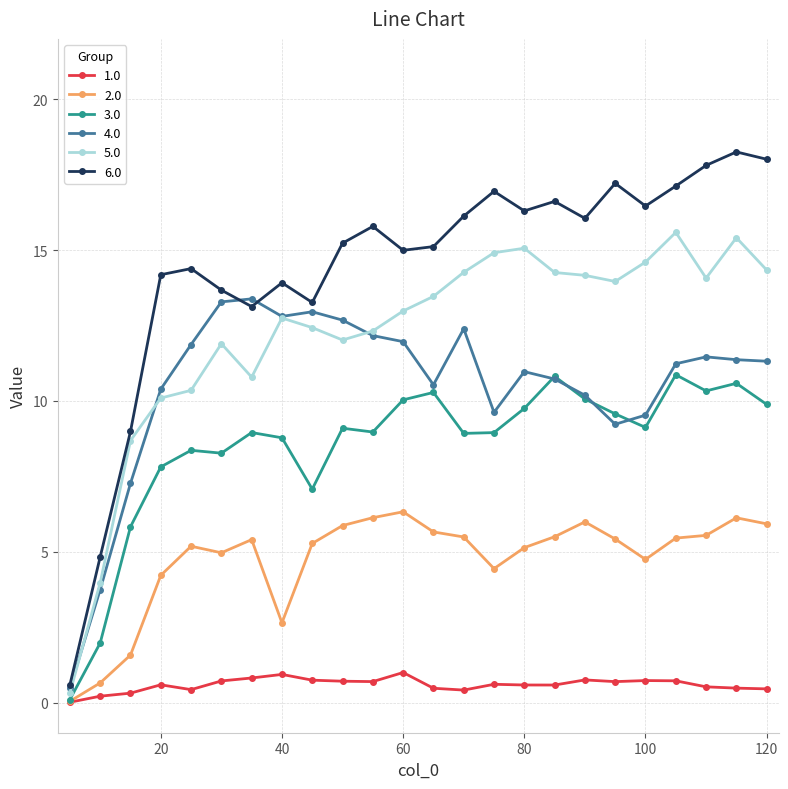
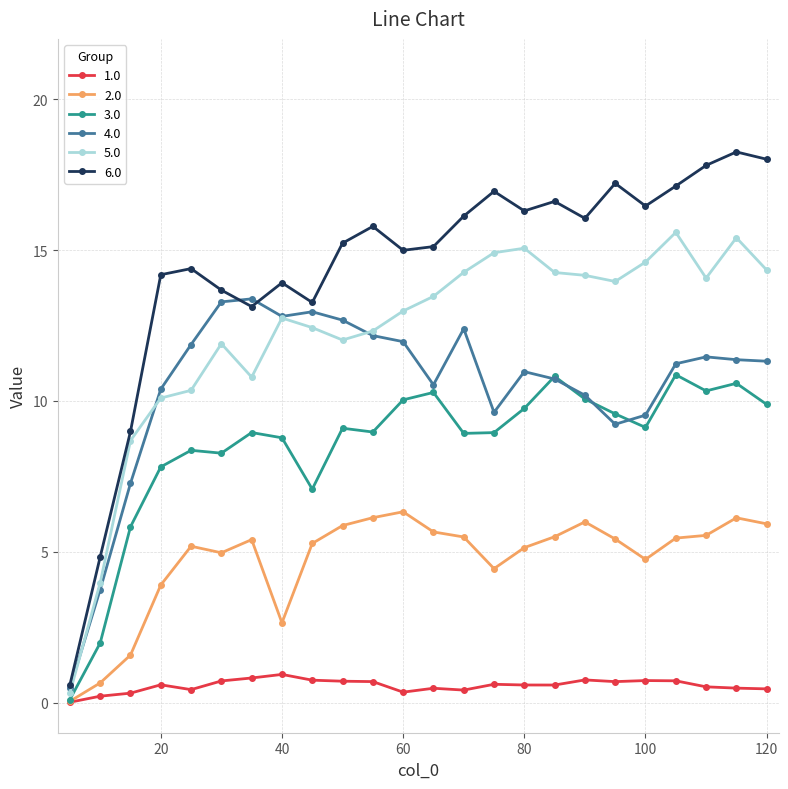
  {
    "1.0": {
      "20": 0.6,
      "40": 0.9,
-     "60": 1.0,
+     "60": 0.3,
      "80": 0.6,
      "100": 0.7,
      "120": 0.5
    },
    "2.0": {
-     "20": 4.2,
+     "20": 3.9,
      "40": 2.6,
      "60": 6.3,
      "80": 5.1,
      "100": 4.7,
      "120": 5.9
    },
    "5.0": {
      "20": 10.1,
      "60": 13.0,
      "80": 15.1,
      "100": 14.6,
      "120": 14.3
    },
    "6.0": {
      "20": 14.2,
      "40": 13.9,
      "60": 15.0,
      "80": 16.3,
      "100": 16.5,
      "120": 18.0
    }
  }
